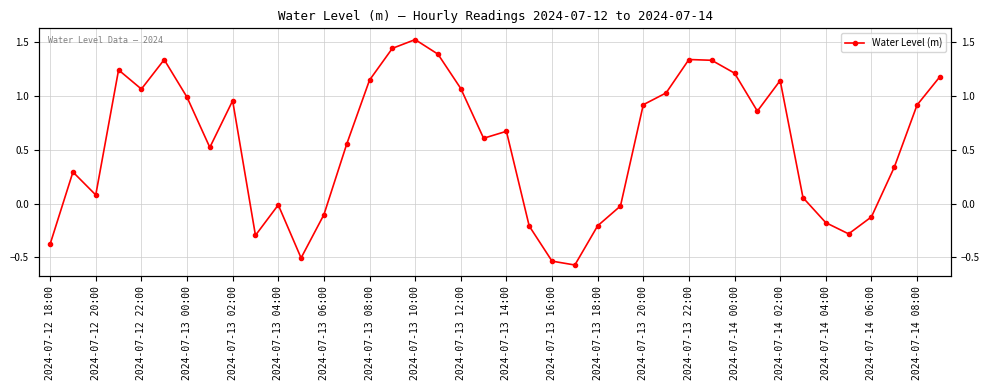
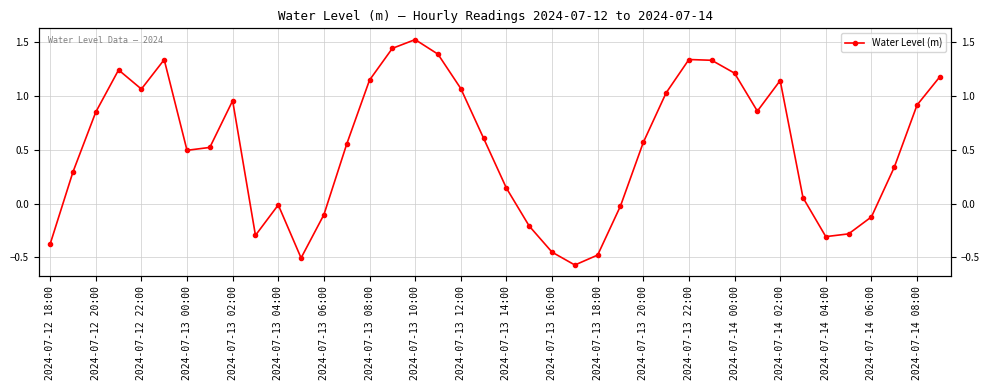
  {
    "2024-07-12 18:00": -0.38,
-   "2024-07-12 20:00": 0.08,
+   "2024-07-12 20:00": 0.85,
    "2024-07-12 22:00": 1.06,
-   "2024-07-13 00:00": 0.99,
+   "2024-07-13 00:00": 0.49,
    "2024-07-13 02:00": 0.95,
    "2024-07-13 04:00": -0.01,
    "2024-07-13 06:00": -0.10,
    "2024-07-13 08:00": 1.14,
    "2024-07-13 10:00": 1.52,
    "2024-07-13 12:00": 1.07,
-   "2024-07-13 14:00": 0.67,
-   "2024-07-13 16:00": -0.53,
-   "2024-07-13 18:00": -0.21,
-   "2024-07-13 20:00": 0.92,
+   "2024-07-13 14:00": 0.14,
+   "2024-07-13 16:00": -0.45,
+   "2024-07-13 18:00": -0.48,
+   "2024-07-13 20:00": 0.57,
    "2024-07-13 22:00": 1.34,
    "2024-07-14 00:00": 1.21,
    "2024-07-14 02:00": 1.14,
-   "2024-07-14 04:00": -0.18,
+   "2024-07-14 04:00": -0.31,
    "2024-07-14 06:00": -0.12,
    "2024-07-14 08:00": 0.91
  }
